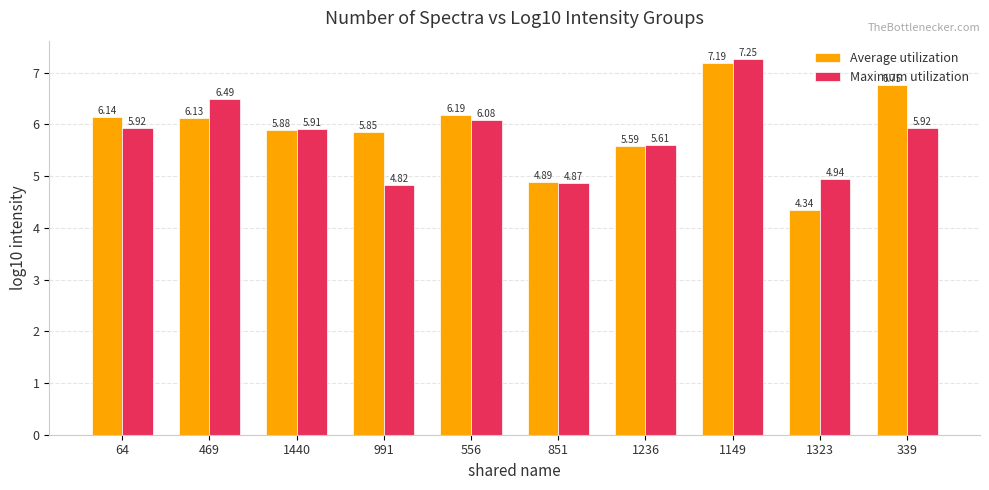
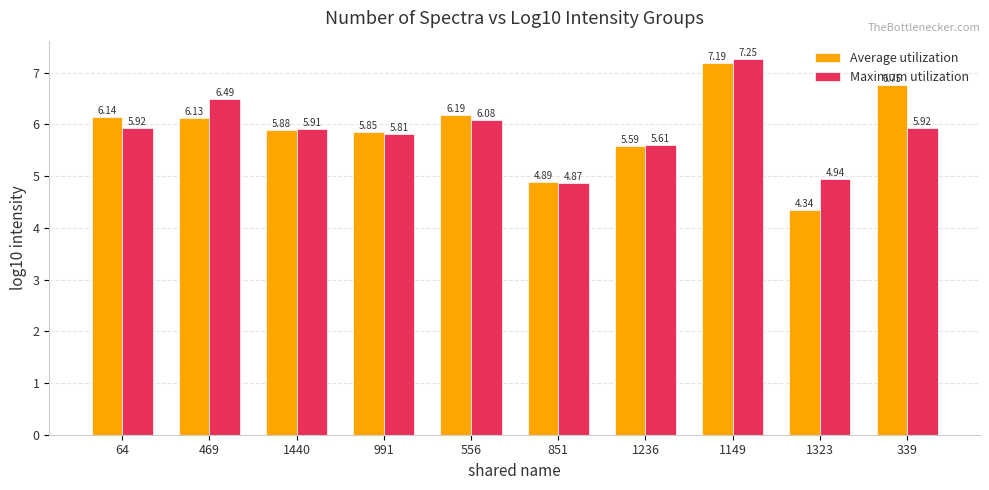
  {
    "Average utilization": {
      "64": 6.14,
      "469": 6.13,
      "1440": 5.88,
      "991": 5.85,
      "556": 6.19,
      "851": 4.89,
      "1236": 5.59,
      "1149": 7.19,
      "1323": 4.34,
      "339": 6.75
    },
    "Maximum utilization": {
      "64": 5.92,
      "469": 6.49,
      "1440": 5.91,
-     "991": 4.82,
+     "991": 5.81,
      "556": 6.08,
      "851": 4.87,
      "1236": 5.61,
      "1149": 7.25,
      "1323": 4.94,
      "339": 5.92
    }
  }
